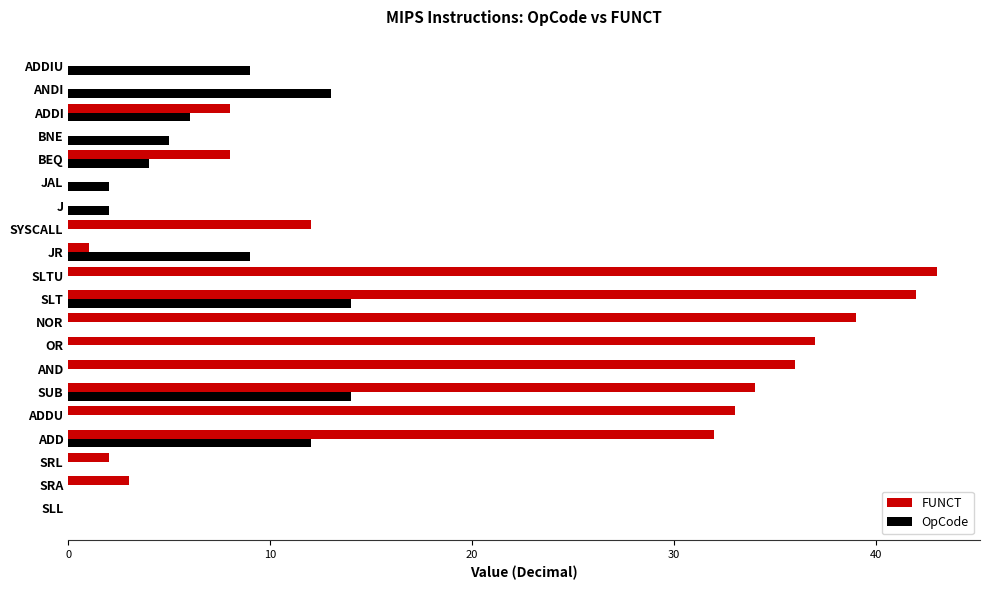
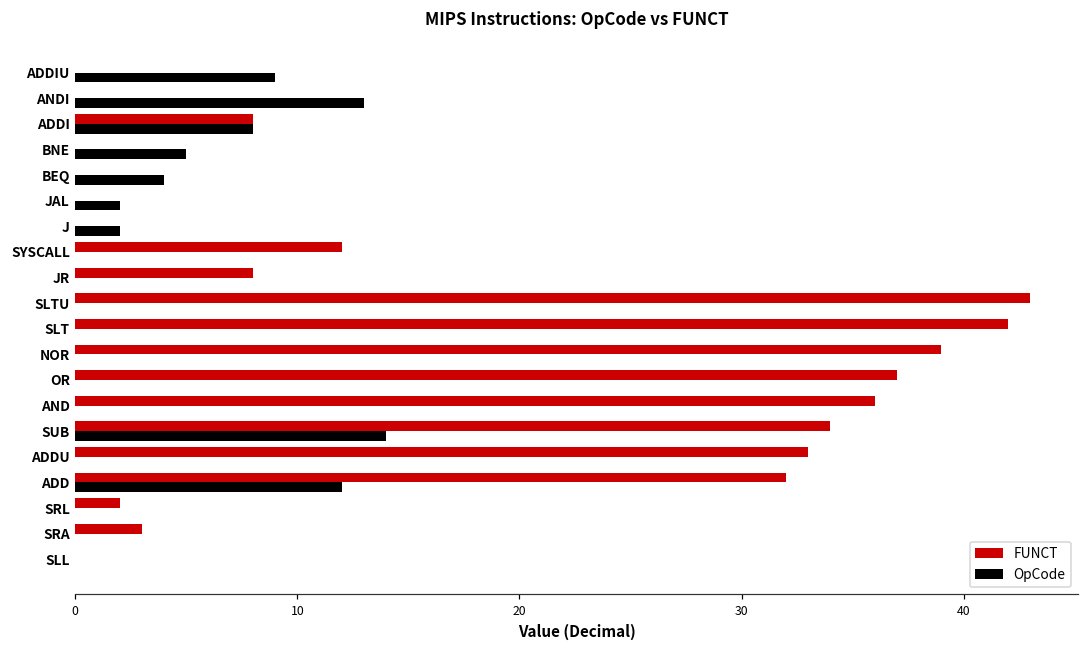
  {
    "FUNCT": {
      "ADDIU": 0,
      "ANDI": 0,
      "ADDI": 8,
      "BNE": 0,
-     "BEQ": 8,
+     "BEQ": 0,
      "JAL": 0,
      "J": 0,
      "SYSCALL": 12,
-     "JR": 1,
+     "JR": 8,
      "SLTU": 43,
      "SLT": 42,
      "NOR": 39,
      "OR": 37,
      "AND": 36,
      "SUB": 34,
      "ADDU": 33,
      "ADD": 32,
      "SRL": 2,
      "SRA": 3,
      "SLL": 0
    },
    "OpCode": {
      "ADDIU": 9,
      "ANDI": 13,
-     "ADDI": 6,
+     "ADDI": 8,
      "BNE": 5,
      "BEQ": 4,
      "JAL": 2,
      "J": 2,
      "SYSCALL": 0,
-     "JR": 9,
+     "JR": 0,
      "SLTU": 0,
-     "SLT": 14,
+     "SLT": 0,
      "NOR": 0,
      "OR": 0,
      "AND": 0,
      "SUB": 14,
      "ADDU": 0,
      "ADD": 12,
      "SRL": 0,
      "SRA": 0,
      "SLL": 0
    }
  }
